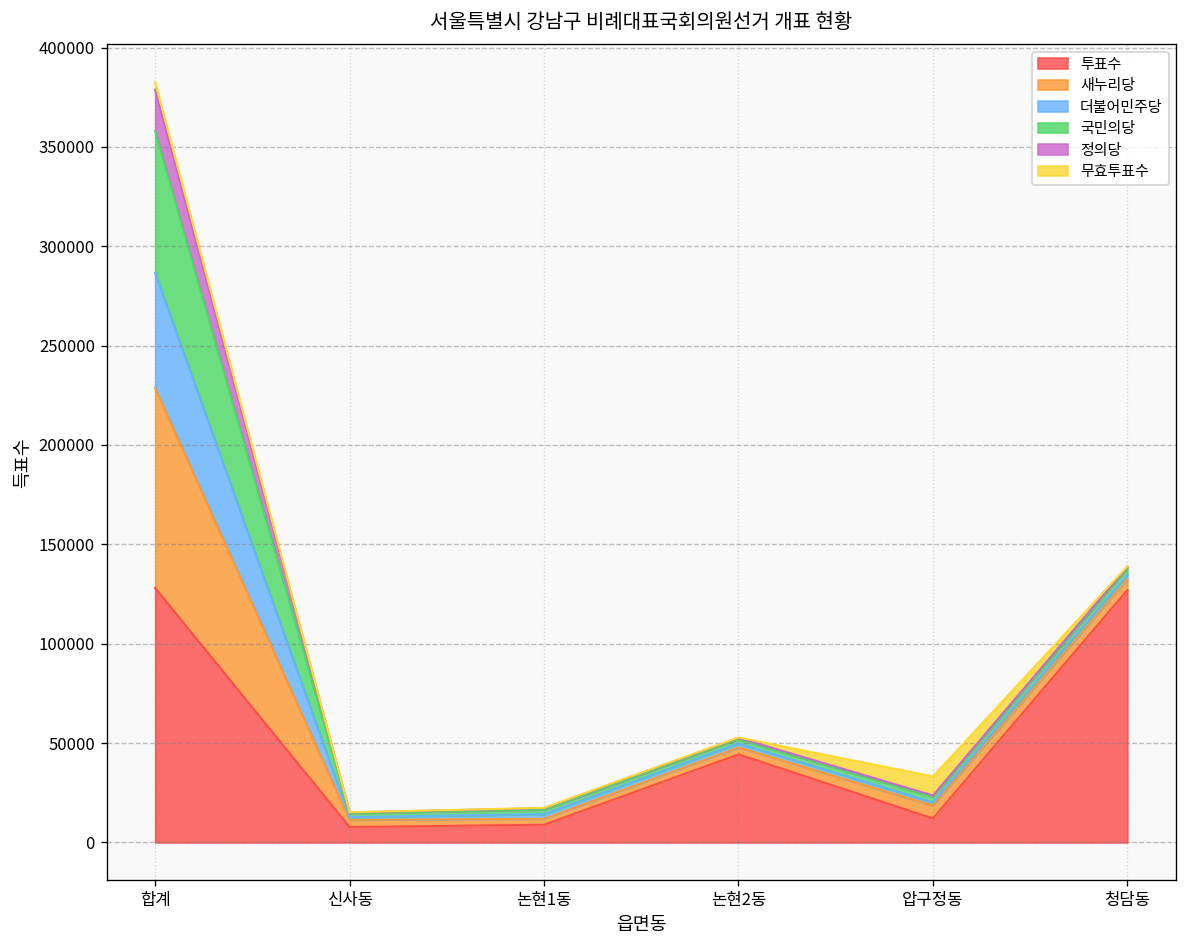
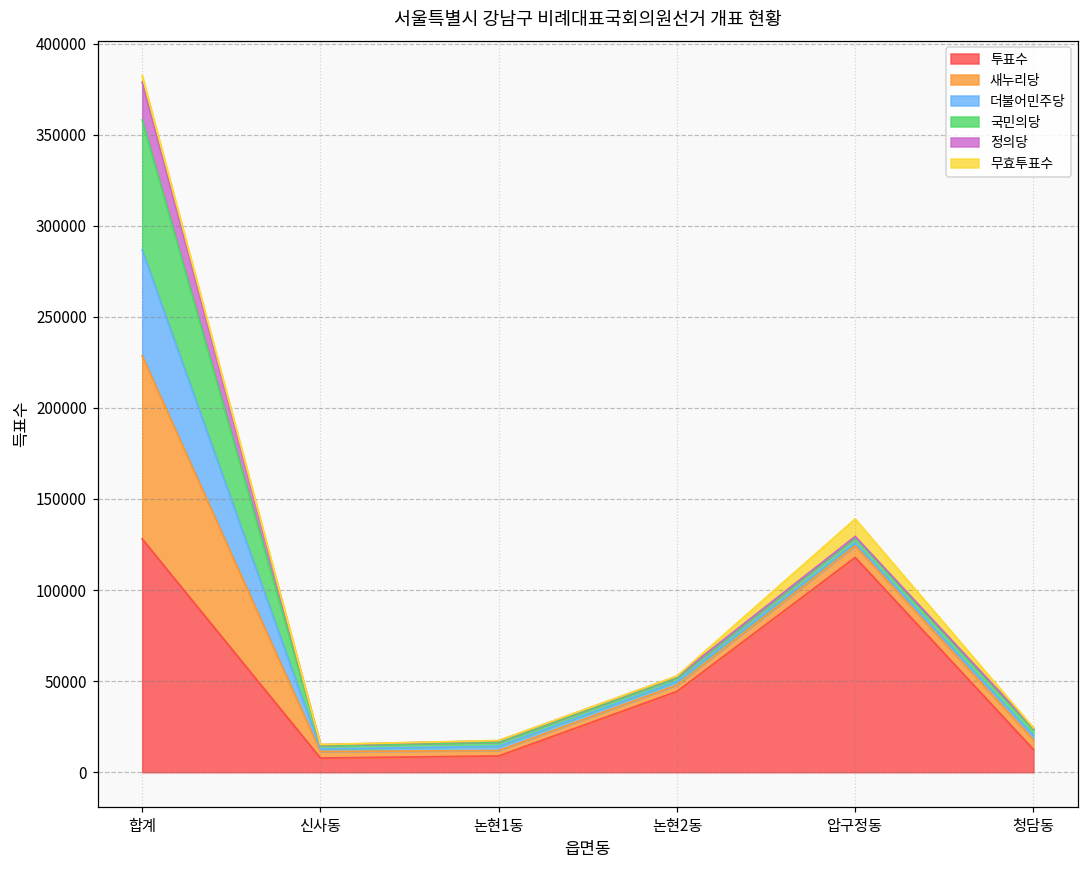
  {
    "투표수": {
      "합계": 128000,
      "신사동": 8000,
      "논현1동": 9000,
      "논현2동": 44000,
-     "압구정동": 12000,
-     "청담동": 127000
+     "압구정동": 118000,
+     "청담동": 12000
    },
    "새누리당": {
      "합계": 101000,
      "논현1동": 3000,
      "논현2동": 3000,
      "압구정동": 6000,
      "청담동": 5000
    },
    "더불어민주당": {
      "합계": 58000,
      "논현1동": 2000,
      "논현2동": 2000,
      "압구정동": 2000,
      "청담동": 2000
    },
    "국민의당": {
      "합계": 71000
    },
    "정의당": {
      "합계": 21000
    },
    "무효투표수": {
      "합계": 4000,
      "압구정동": 10000
    }
  }
